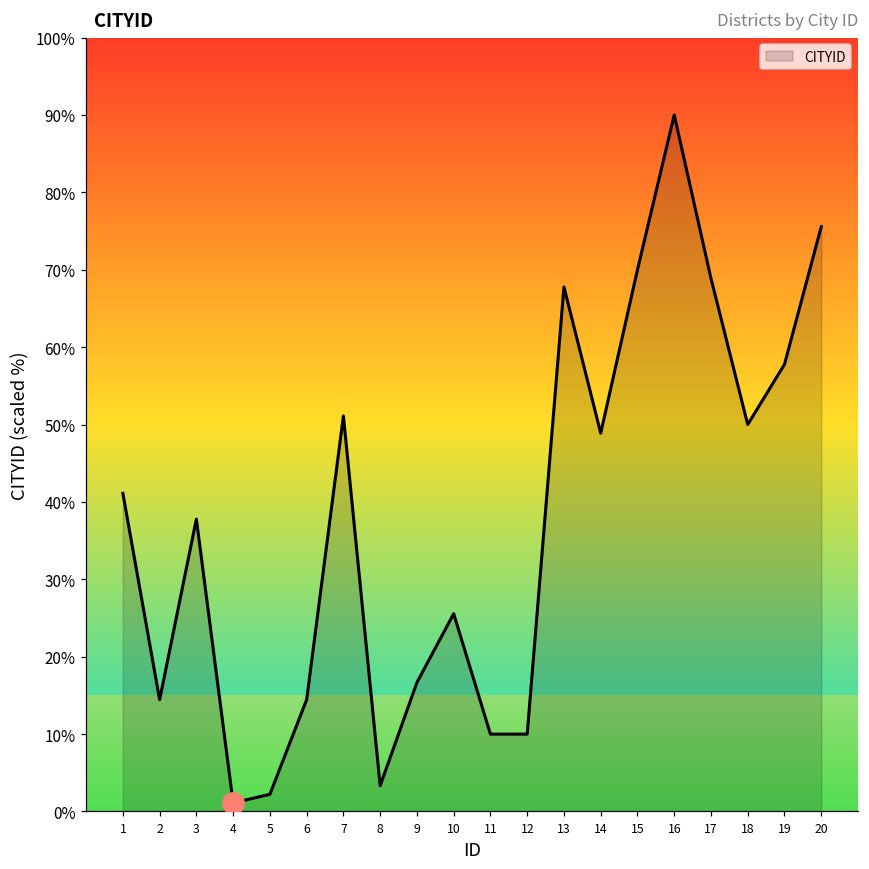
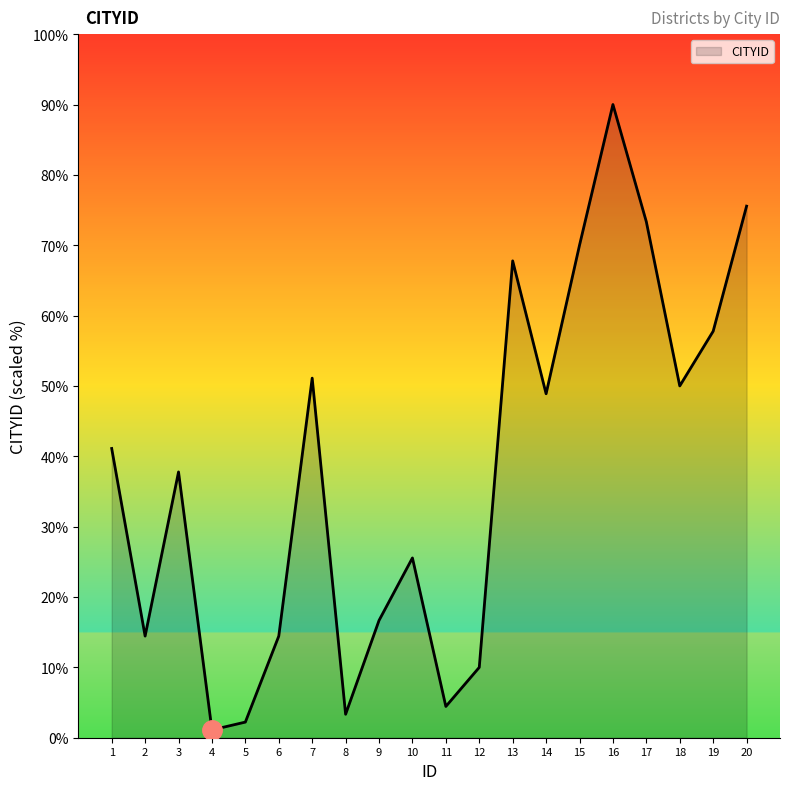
  {
    "CITYID": {
      "1": "41%",
      "2": "14%",
      "3": "38%",
      "5": "2%",
      "6": "14%",
      "7": "51%",
      "8": "3%",
      "9": "17%",
      "10": "26%",
-     "11": "10%",
+     "11": "4%",
      "12": "10%",
      "13": "68%",
      "14": "49%",
      "15": "70%",
      "16": "90%",
-     "17": "69%",
+     "17": "73%",
      "18": "50%",
      "19": "58%",
      "20": "76%"
    }
  }
